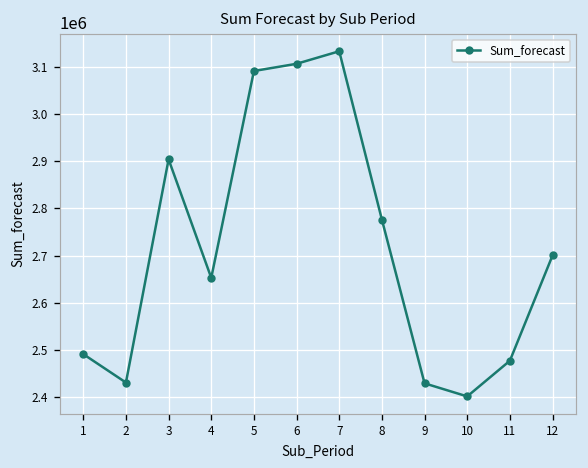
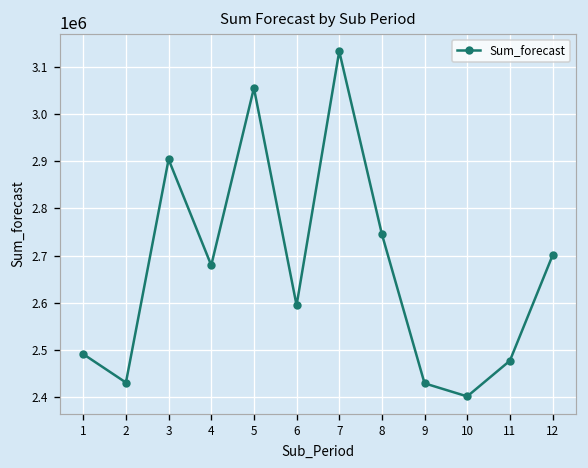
  {
    "1": 2490000,
    "2": 2430000,
    "3": 2900000,
-   "4": 2650000,
-   "5": 3090000,
-   "6": 3110000,
+   "4": 2680000,
+   "5": 3050000,
+   "6": 2590000,
    "7": 3130000,
-   "8": 2780000,
+   "8": 2750000,
    "9": 2430000,
    "10": 2400000,
    "11": 2480000,
    "12": 2700000
  }
